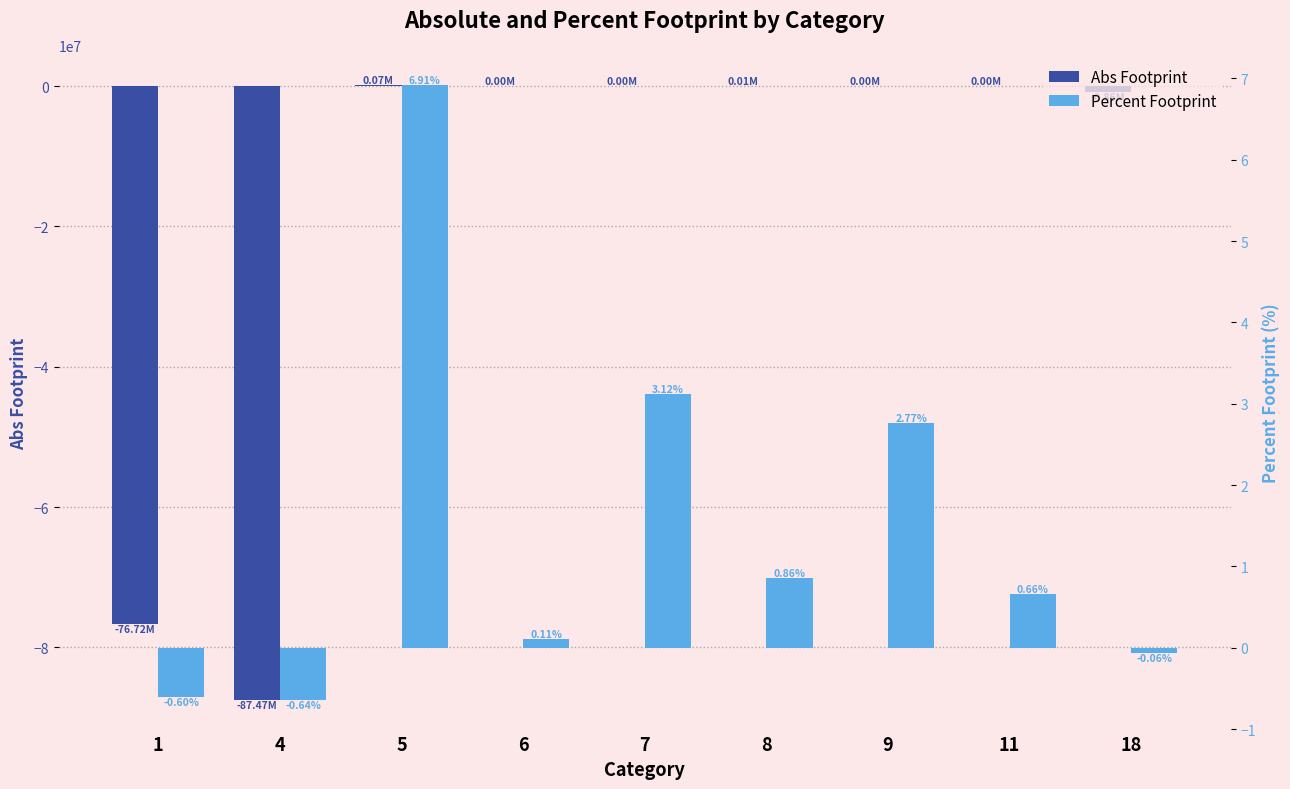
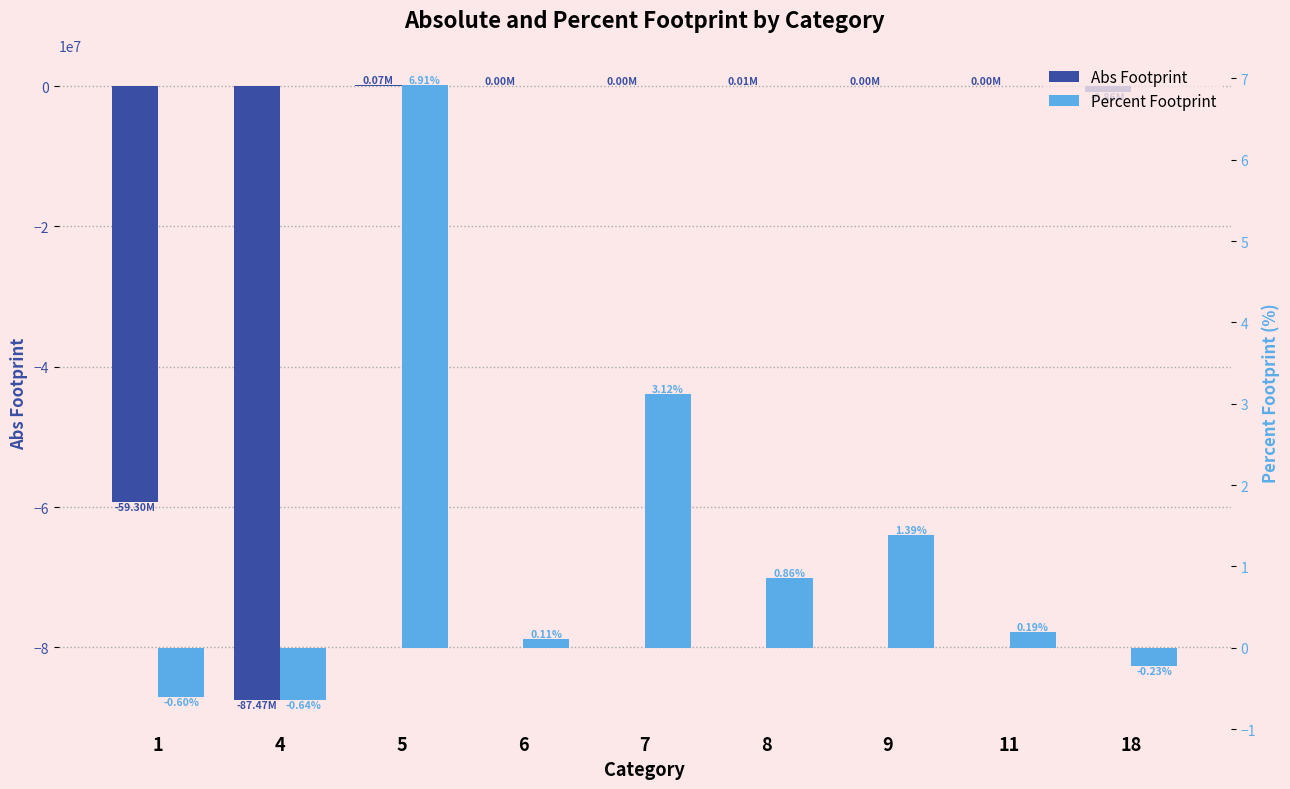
  {
    "Abs Footprint": {
-     "1": "-76.72M",
+     "1": "-59.30M",
      "4": "-87.47M",
      "5": "0.07M",
      "8": "0.01M"
    },
    "Percent Footprint": {
      "1": "-0.60%",
      "4": "-0.64%",
      "5": "6.91%",
      "6": "0.11%",
      "7": "3.12%",
      "8": "0.86%",
-     "9": "2.77%",
-     "11": "0.66%",
-     "18": "-0.06%"
+     "9": "1.39%",
+     "11": "0.19%",
+     "18": "-0.23%"
    }
  }
